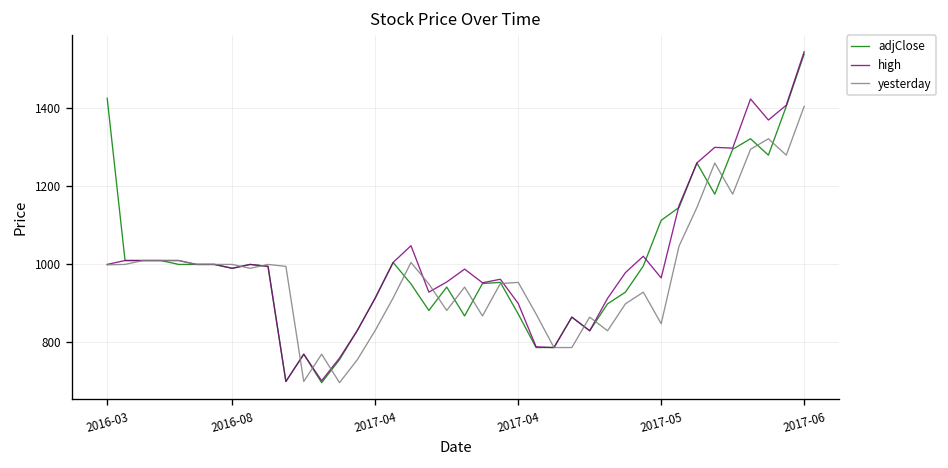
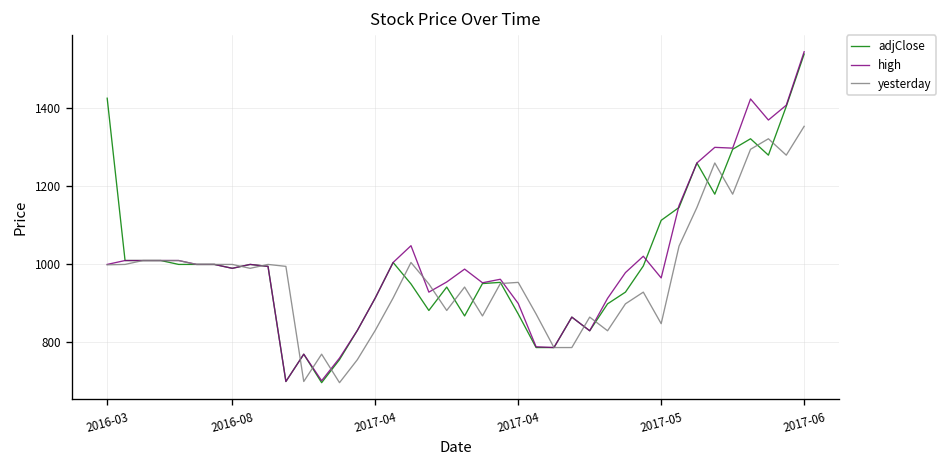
  {
    "adjClose": {
      "2016-03": 1430,
      "2017-05": 1110
    },
    "high": {
      "2017-05": 970
    },
    "yesterday": {
      "2016-08": 1000,
      "2017-05": 850,
-     "2017-06": 1410
+     "2017-06": 1350
    }
  }
